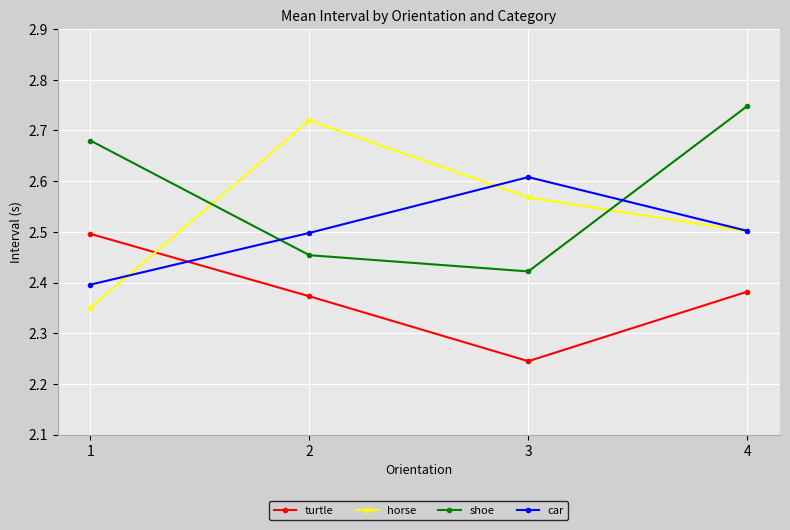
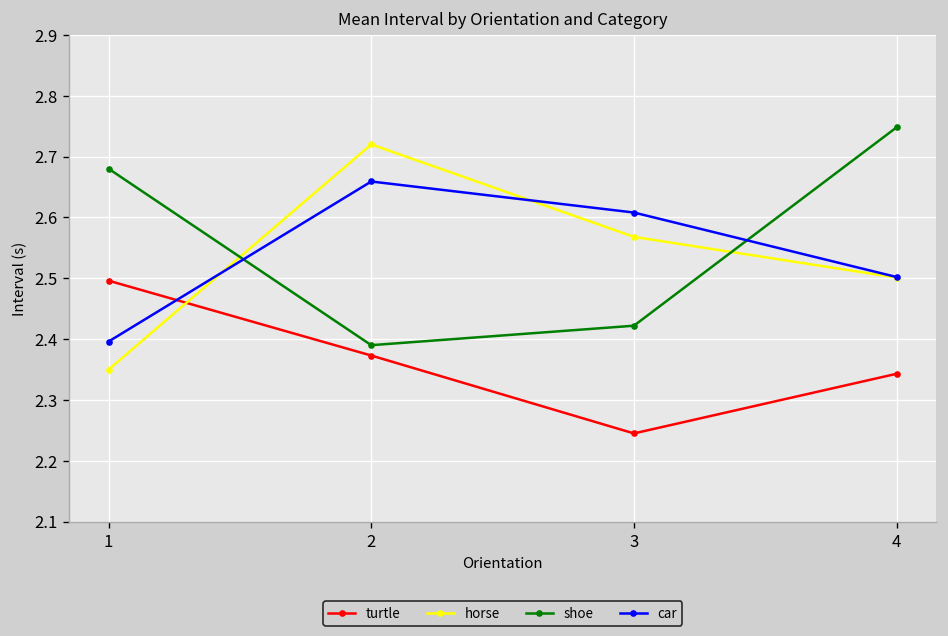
  {
    "turtle": {
      "1": 2.50,
      "2": 2.37,
      "3": 2.25,
-     "4": 2.38
+     "4": 2.34
    },
    "horse": {
      "1": 2.35,
      "2": 2.72,
      "3": 2.57
    },
    "shoe": {
      "1": 2.68,
-     "2": 2.45,
+     "2": 2.39,
      "3": 2.42,
      "4": 2.75
    },
    "car": {
      "1": 2.40,
-     "2": 2.50,
+     "2": 2.66,
      "3": 2.61
    }
  }
